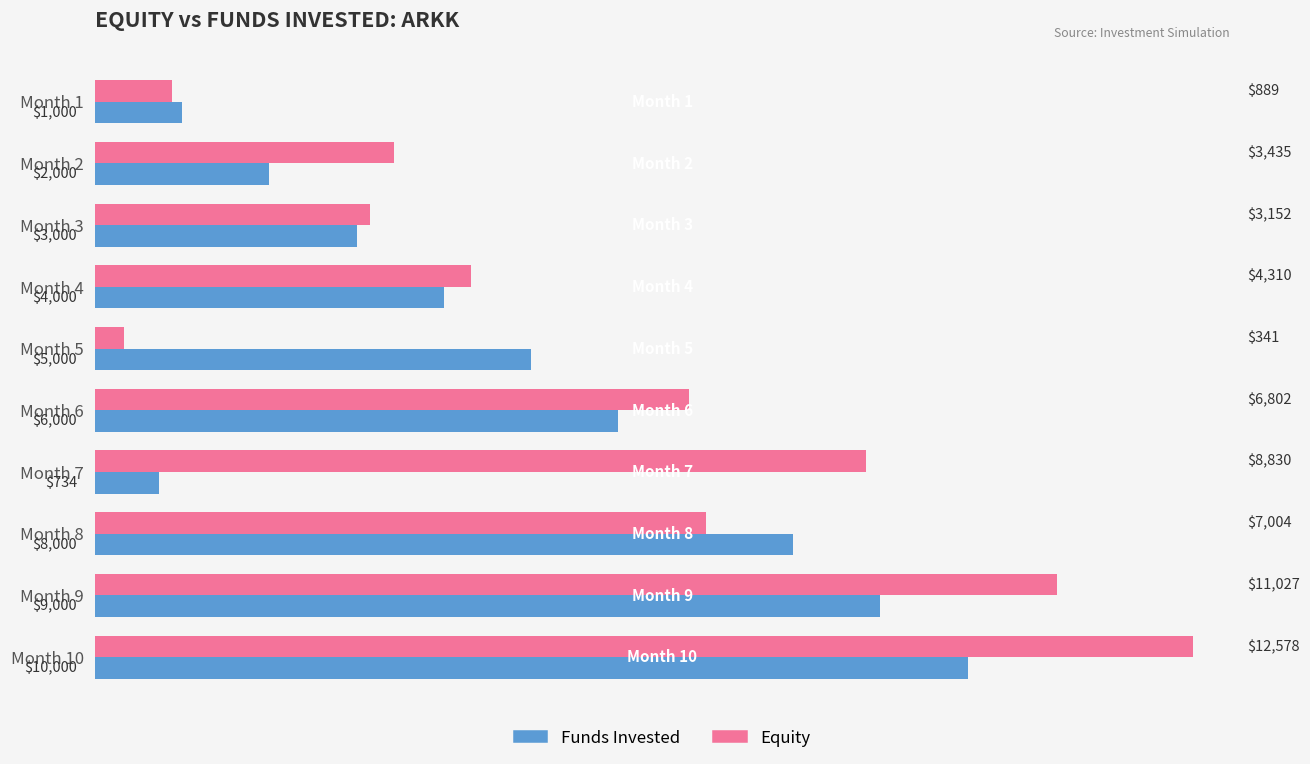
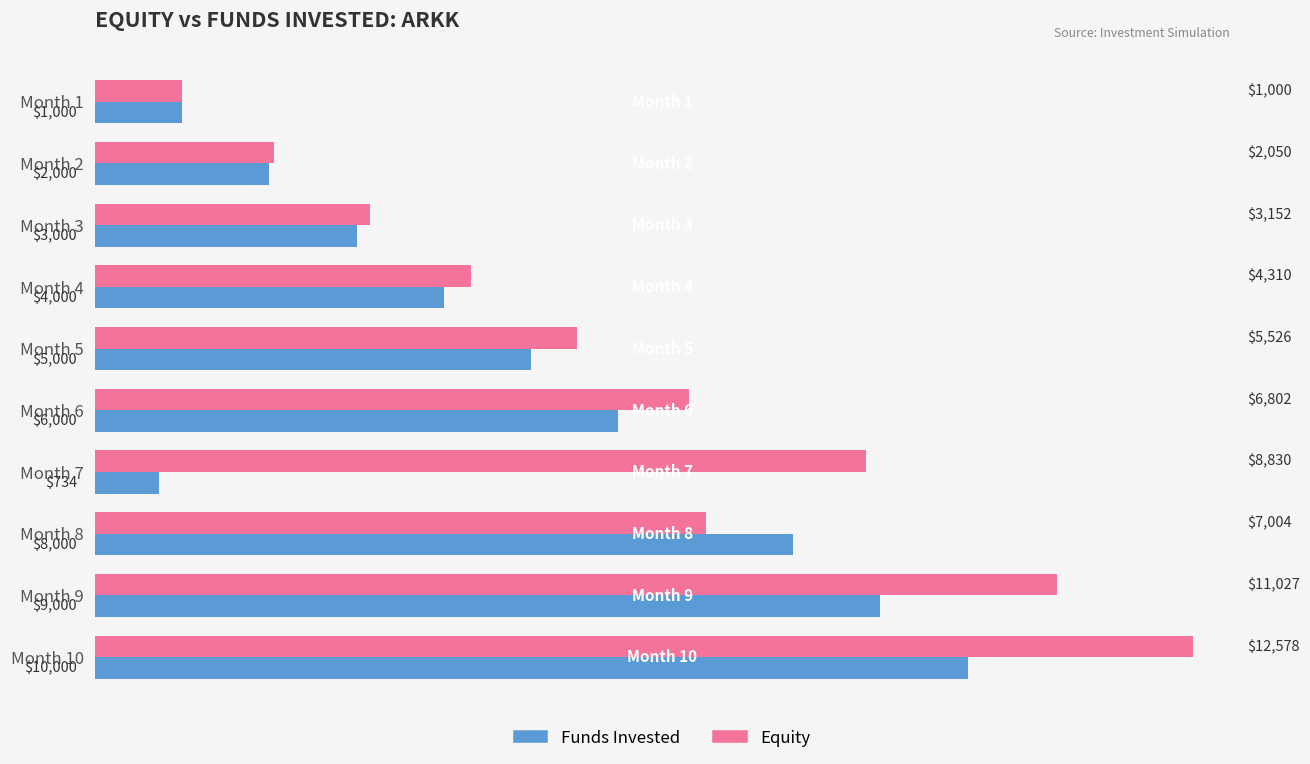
  {
    "Equity": {
-     "Month 1": "$889",
-     "Month 2": "$3,435",
-     "Month 5": "$341"
+     "Month 1": "$1,000",
+     "Month 2": "$2,050",
+     "Month 5": "$5,526"
    }
  }
